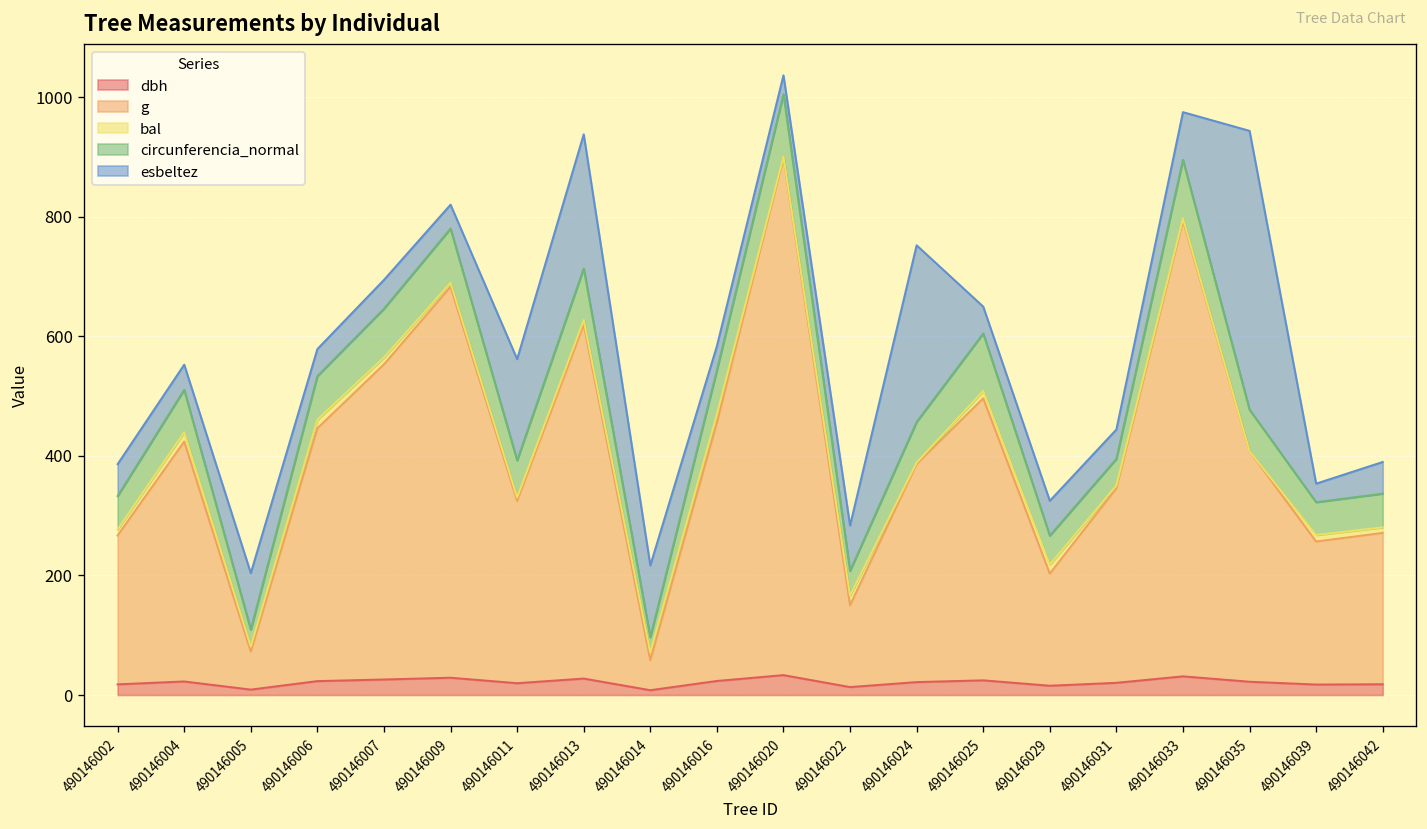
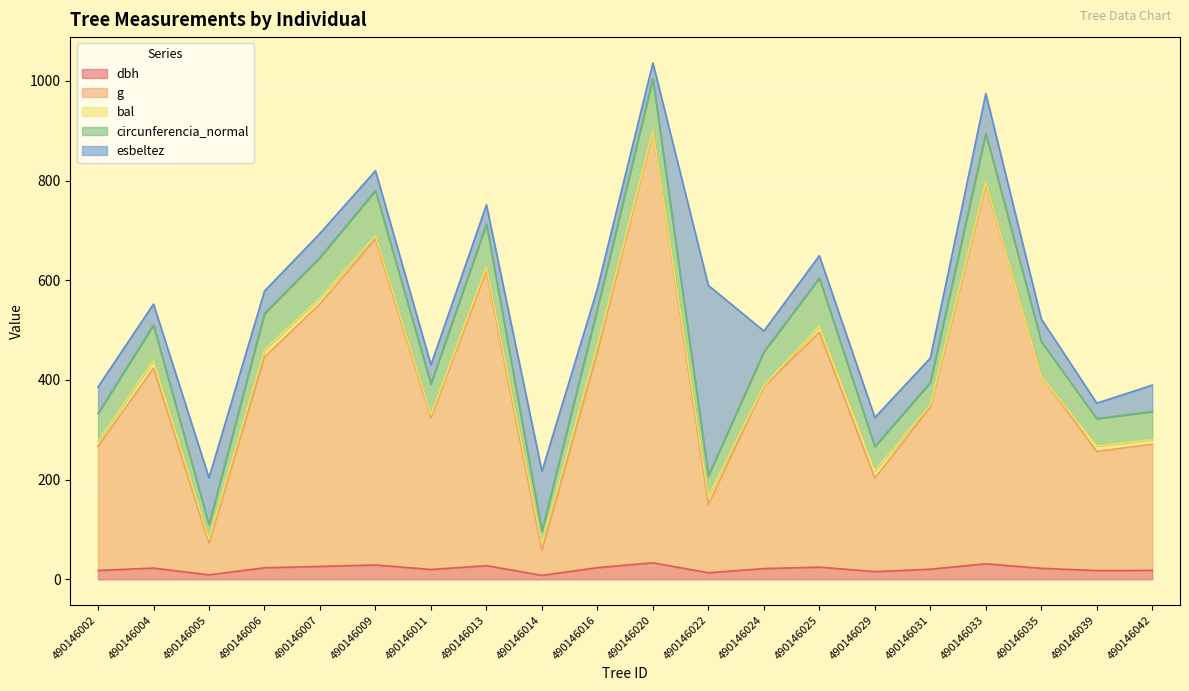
  {
    "circunferencia_normal": {
      "490146002": 60,
      "490146004": 70,
      "490146005": 30,
      "490146006": 70,
      "490146007": 80,
      "490146009": 90,
      "490146011": 60,
      "490146013": 90,
      "490146014": 30,
      "490146016": 70,
      "490146020": 100,
      "490146022": 40,
      "490146024": 70,
      "490146025": 100,
      "490146029": 50,
      "490146031": 40,
      "490146033": 100,
      "490146035": 70,
      "490146039": 50,
      "490146042": 60
    },
    "esbeltez": {
      "490146002": 50,
      "490146004": 40,
      "490146005": 90,
      "490146006": 50,
      "490146007": 50,
      "490146009": 40,
-     "490146011": 170,
-     "490146013": 220,
+     "490146011": 40,
+     "490146013": 40,
      "490146014": 120,
      "490146016": 40,
      "490146020": 30,
-     "490146022": 80,
-     "490146024": 300,
+     "490146022": 380,
+     "490146024": 40,
      "490146025": 40,
      "490146029": 60,
      "490146031": 50,
      "490146033": 80,
-     "490146035": 470,
+     "490146035": 50,
      "490146039": 30,
      "490146042": 50
    }
  }
